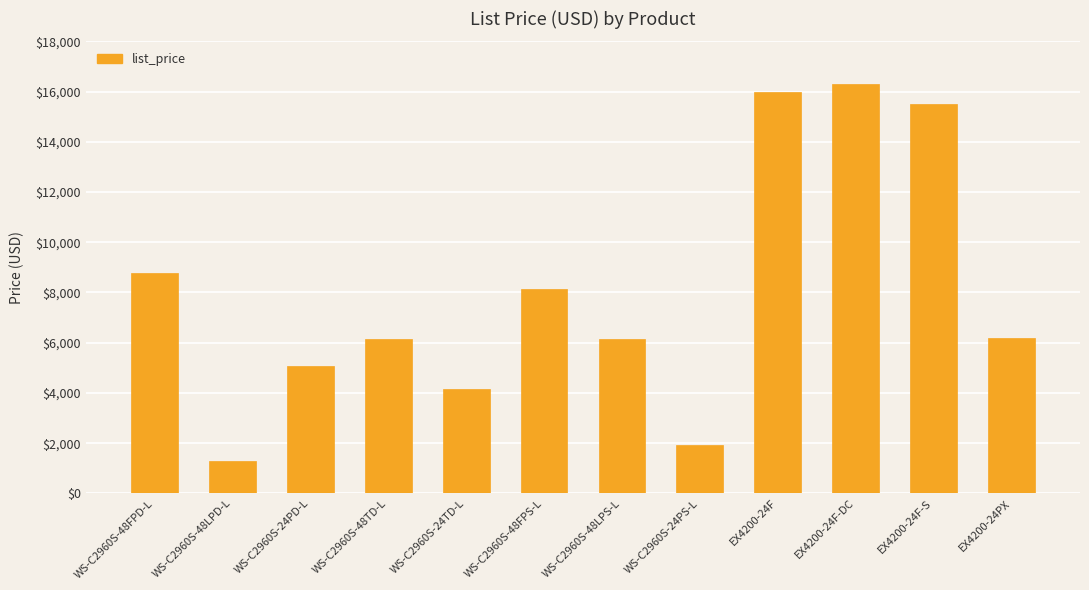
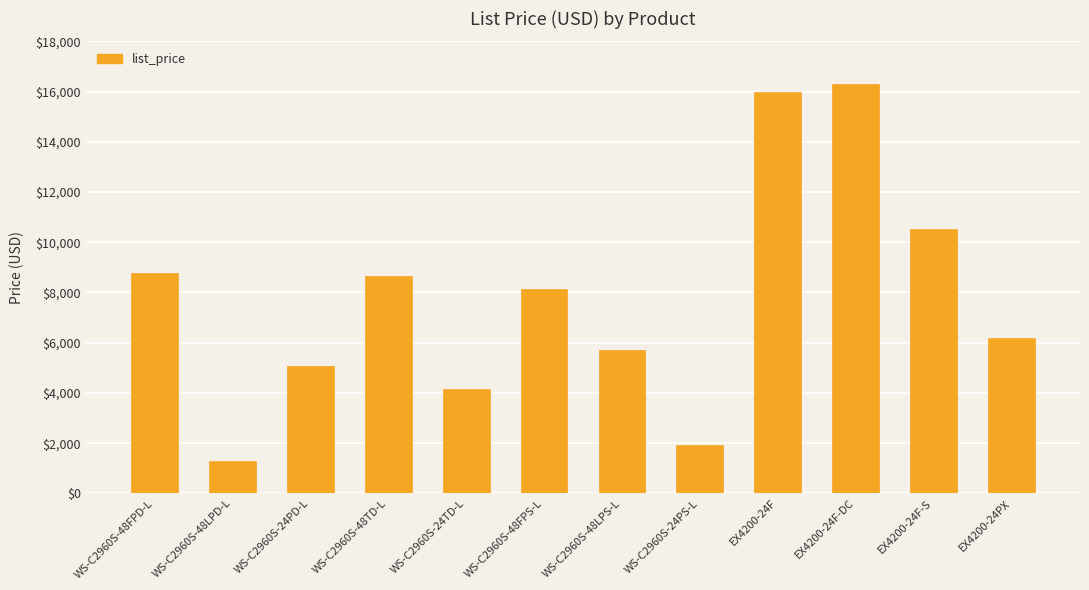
  {
    "WS-C2960S-48FPD-L": "$8,800",
    "WS-C2960S-48LPD-L": "$1,300",
    "WS-C2960S-24PD-L": "$5,100",
-   "WS-C2960S-48TD-L": "$6,200",
+   "WS-C2960S-48TD-L": "$8,700",
    "WS-C2960S-24TD-L": "$4,200",
    "WS-C2960S-48FPS-L": "$8,100",
-   "WS-C2960S-48LPS-L": "$6,200",
+   "WS-C2960S-48LPS-L": "$5,700",
    "WS-C2960S-24PS-L": "$1,900",
    "EX4200-24F": "$16,000",
    "EX4200-24F-DC": "$16,300",
-   "EX4200-24F-S": "$15,500",
+   "EX4200-24F-S": "$10,500",
    "EX4200-24PX": "$6,200"
  }
